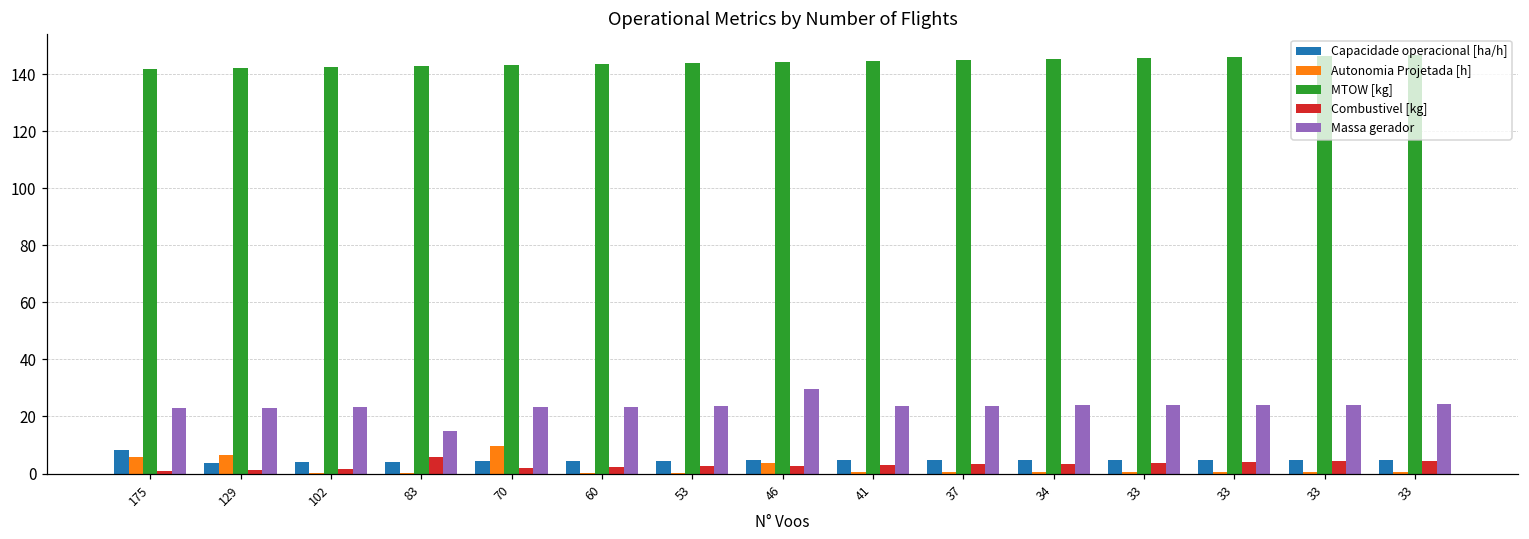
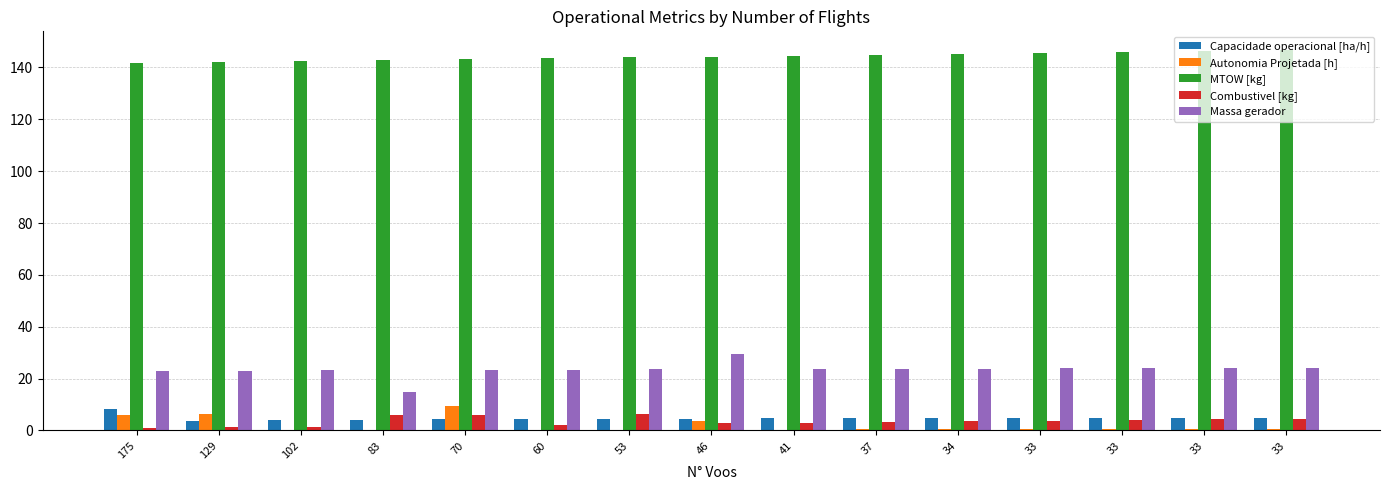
  {
    "Capacidade operacional [ha/h]": {
      "175": 8,
      "129": 4,
      "102": 4,
      "83": 4,
      "70": 4,
      "60": 4,
      "53": 4,
      "46": 5,
      "41": 5,
      "37": 5,
      "34": 5
    },
    "Autonomia Projetada [h]": {
      "175": 6,
      "129": 6,
      "70": 9,
      "46": 4
    },
    "MTOW [kg]": {
      "175": 142,
      "129": 142,
      "102": 142,
      "83": 143,
      "70": 143,
      "60": 144,
      "53": 144,
      "46": 144,
      "41": 145,
      "37": 145,
      "34": 145
    },
    "Combustivel [kg]": {
      "175": 1,
      "129": 1,
      "102": 2,
      "83": 6,
-     "70": 2,
+     "70": 6,
      "60": 2,
-     "53": 3,
+     "53": 6,
      "46": 3,
      "41": 3,
      "37": 3,
      "34": 4
    },
    "Massa gerador": {
      "175": 23,
      "129": 23,
      "102": 23,
      "83": 15,
      "70": 23,
      "60": 23,
      "53": 24,
      "46": 30,
      "41": 24,
      "37": 24,
      "34": 24
    }
  }
